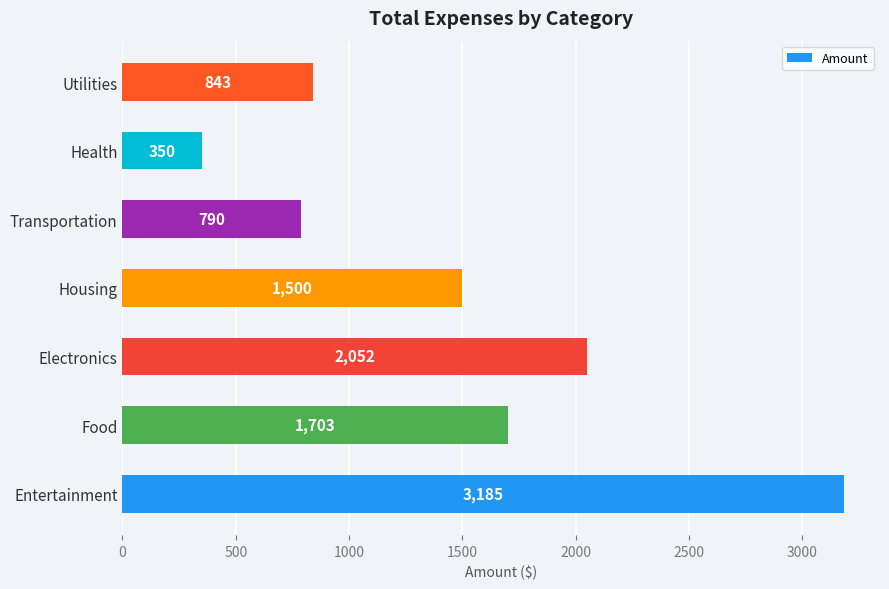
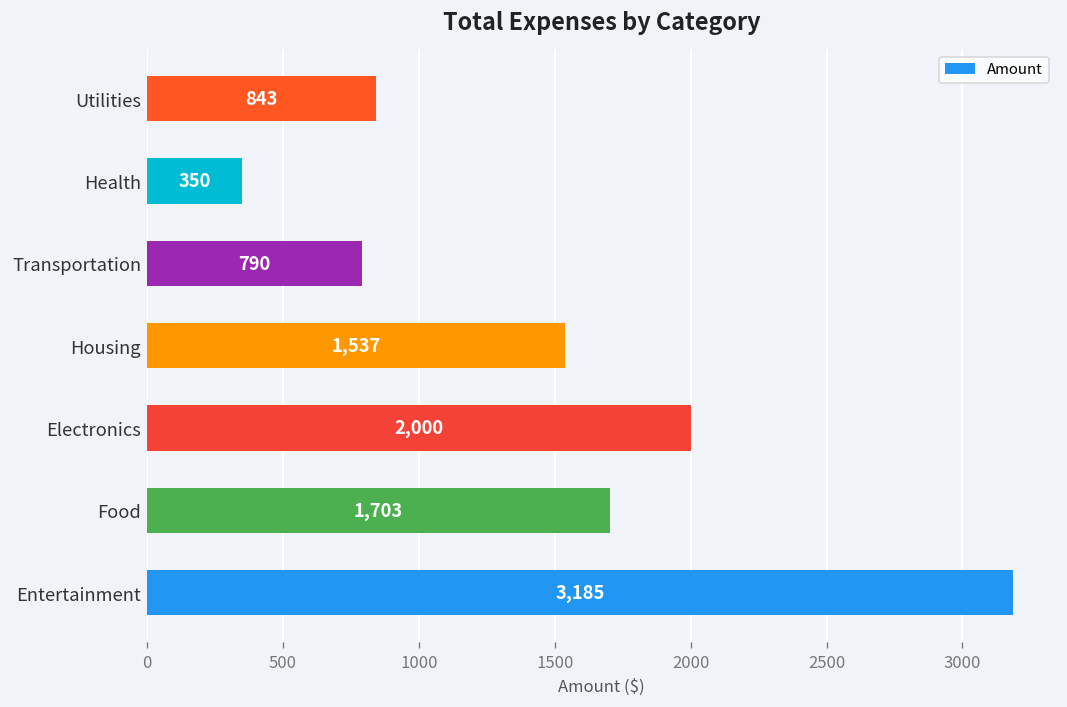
  {
    "Utilities": "843",
    "Health": "350",
    "Transportation": "790",
-   "Housing": "1,500",
-   "Electronics": "2,052",
+   "Housing": "1,537",
+   "Electronics": "2,000",
    "Food": "1,703",
    "Entertainment": "3,185"
  }
